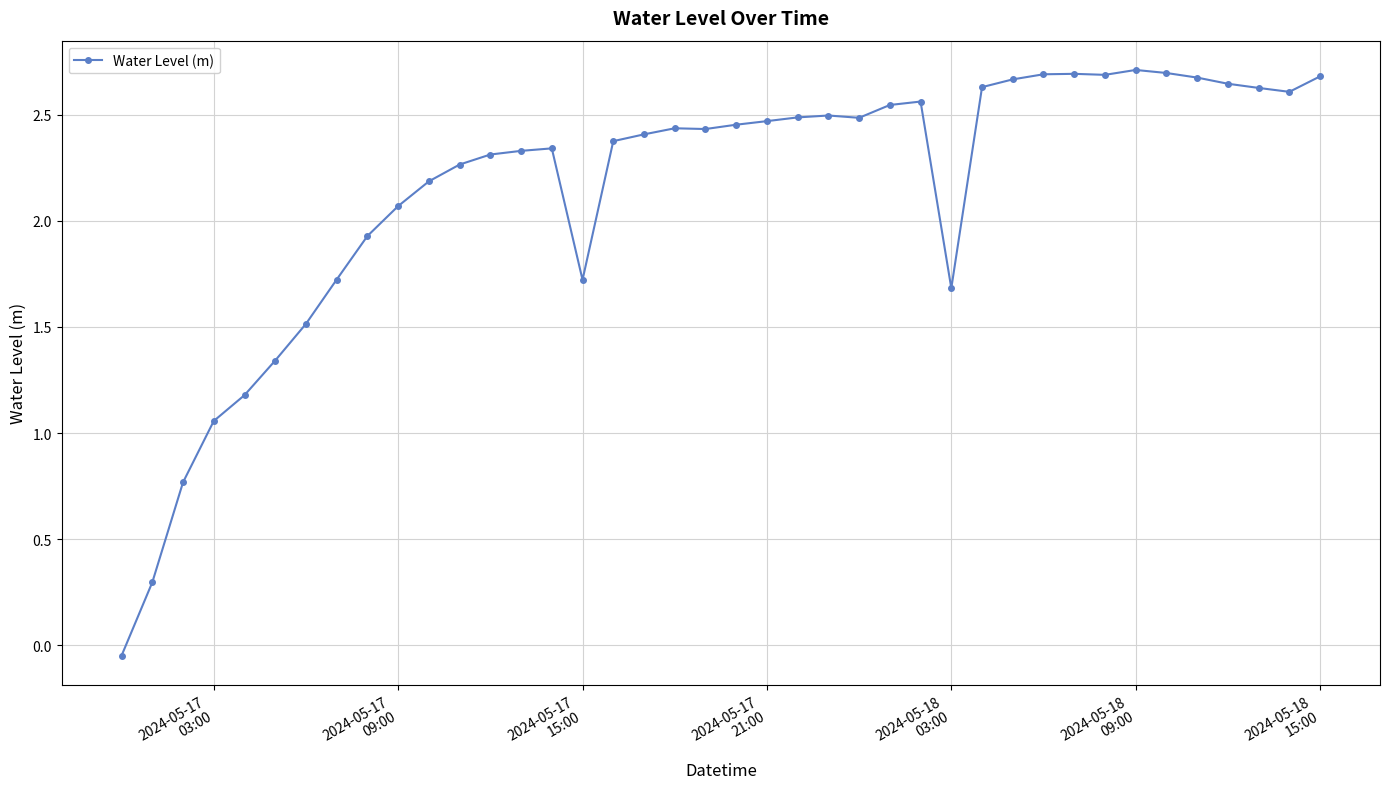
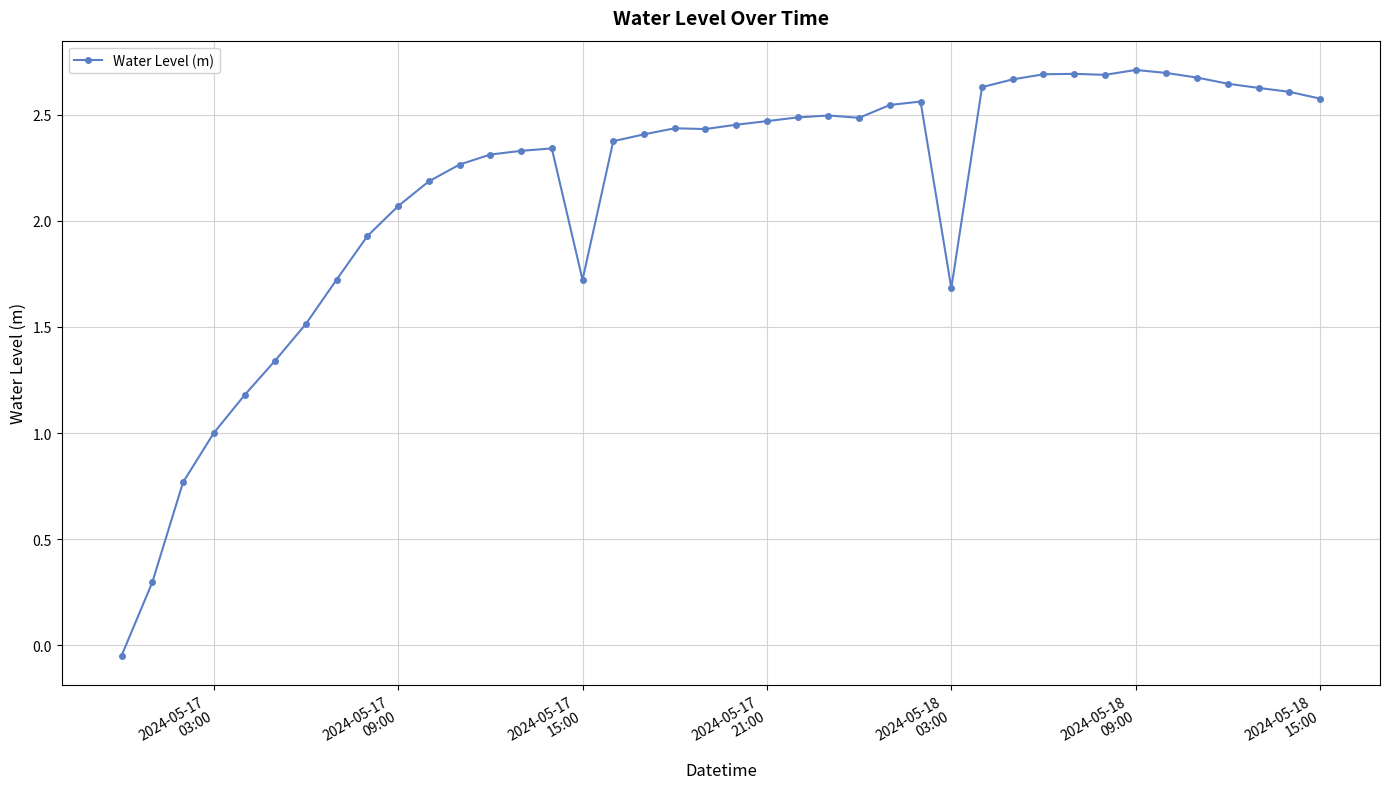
  {
-   "2024-05-17 03:00": 1.06,
+   "2024-05-17 03:00": 1.00,
    "2024-05-17 09:00": 2.07,
    "2024-05-17 15:00": 1.72,
    "2024-05-17 21:00": 2.47,
    "2024-05-18 03:00": 1.68,
    "2024-05-18 09:00": 2.71,
-   "2024-05-18 15:00": 2.68
+   "2024-05-18 15:00": 2.58
  }
